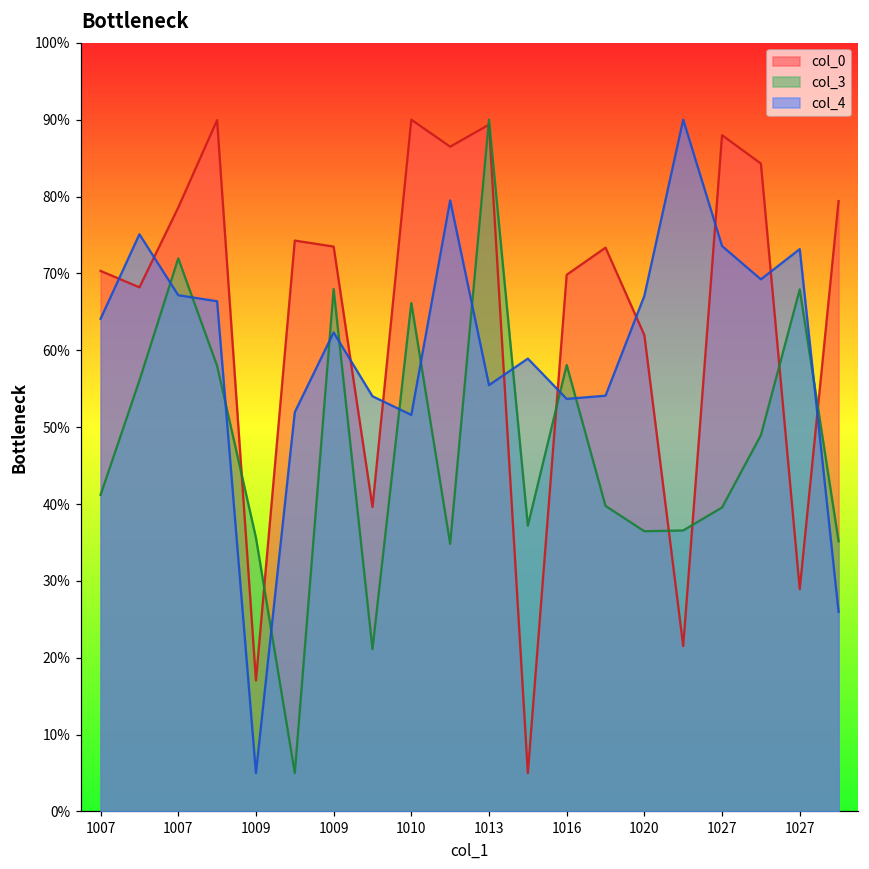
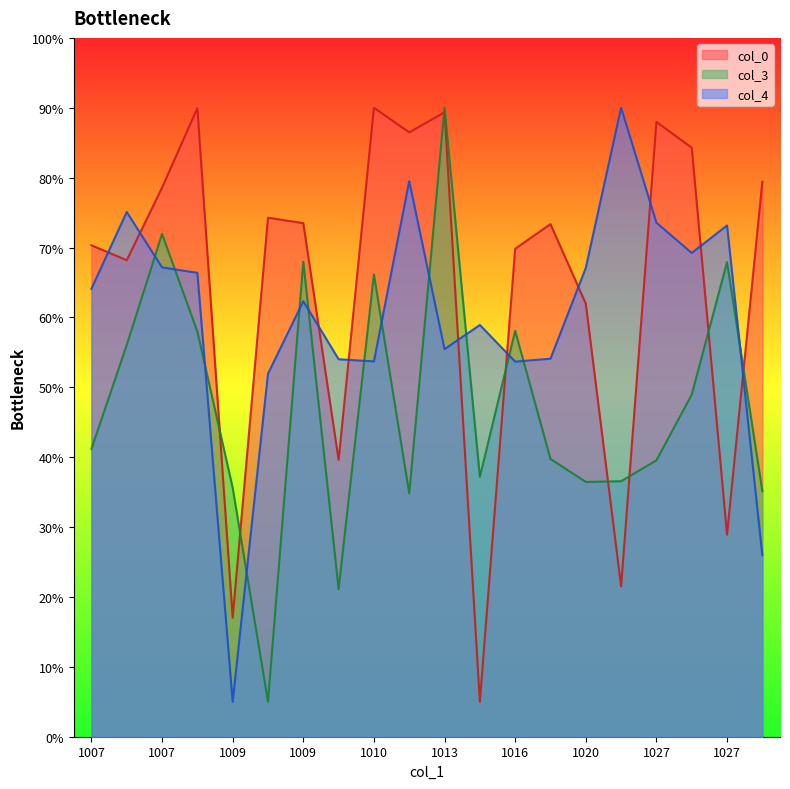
  {
    "col_0": {
      "1010": "90%",
      "1013": "89%",
      "1016": "70%",
      "1020": "62%"
    },
    "col_3": {
      "1010": "66%",
      "1013": "90%",
      "1016": "58%",
      "1020": "36%"
    },
    "col_4": {
-     "1010": "52%",
+     "1010": "54%",
      "1013": "55%",
      "1016": "54%",
      "1020": "67%"
    }
  }
